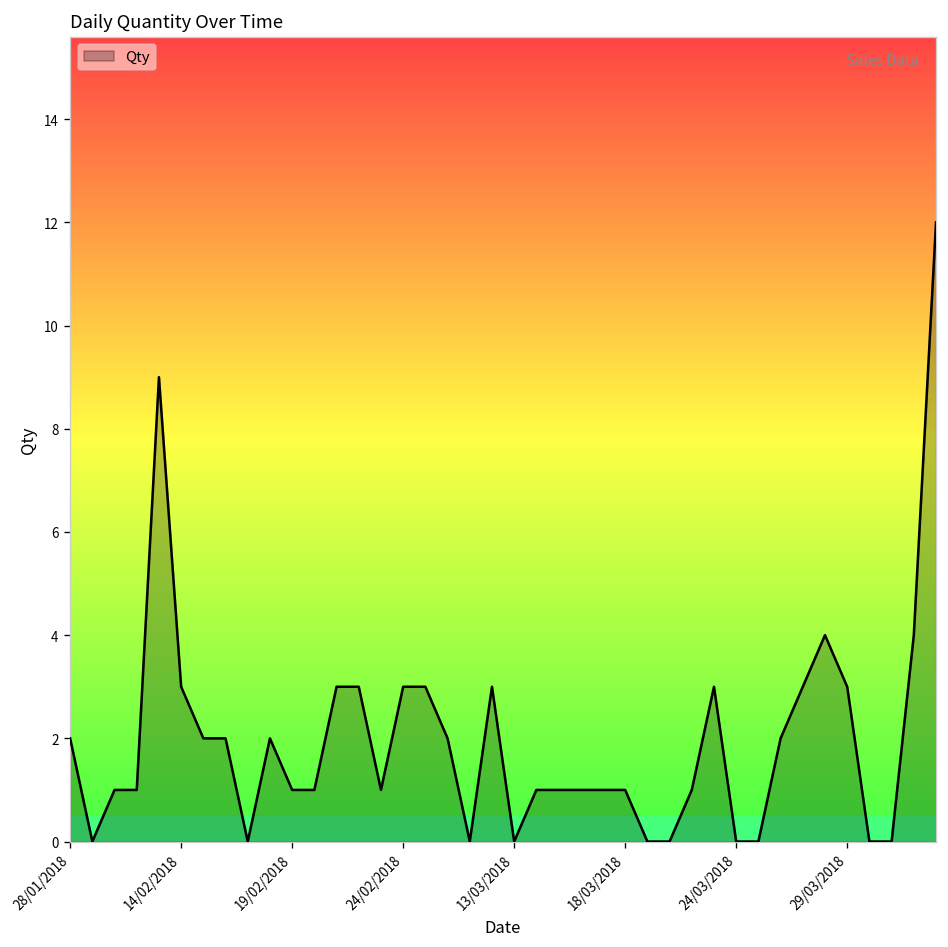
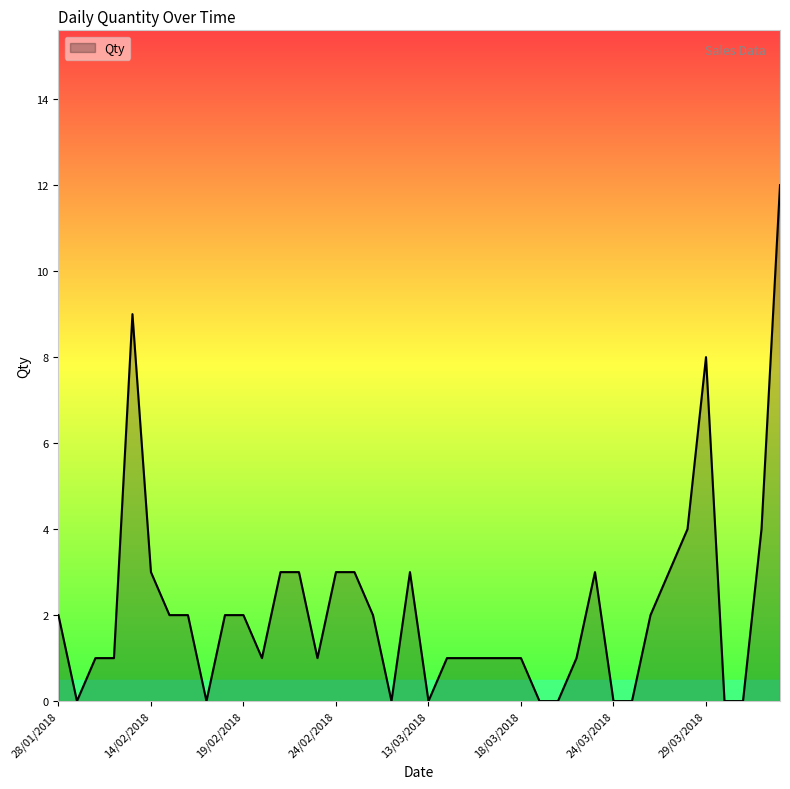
  {
    "28/01/2018": 2,
    "14/02/2018": 3,
-   "19/02/2018": 1,
+   "19/02/2018": 2,
    "24/02/2018": 3,
    "18/03/2018": 1,
-   "29/03/2018": 3
+   "29/03/2018": 8
  }
